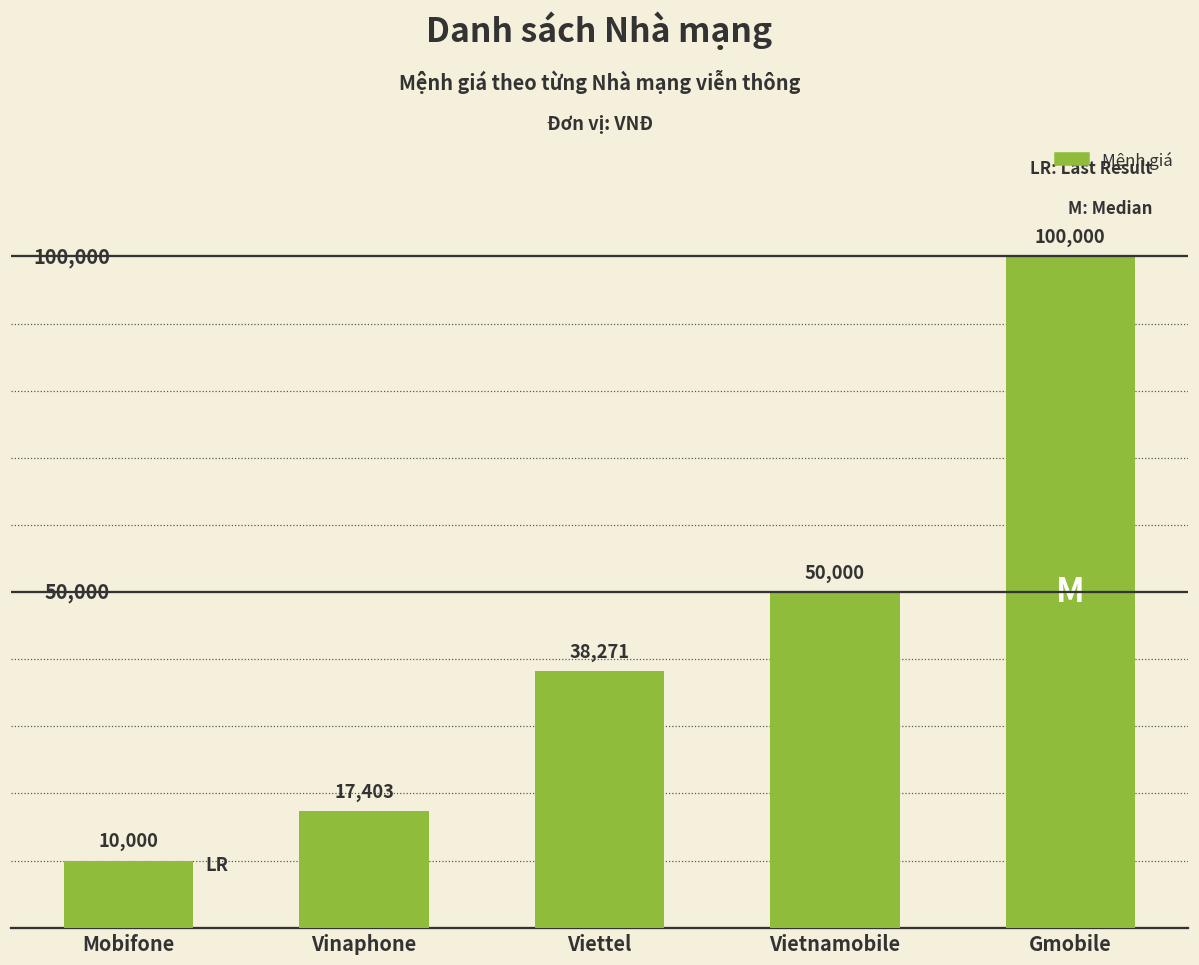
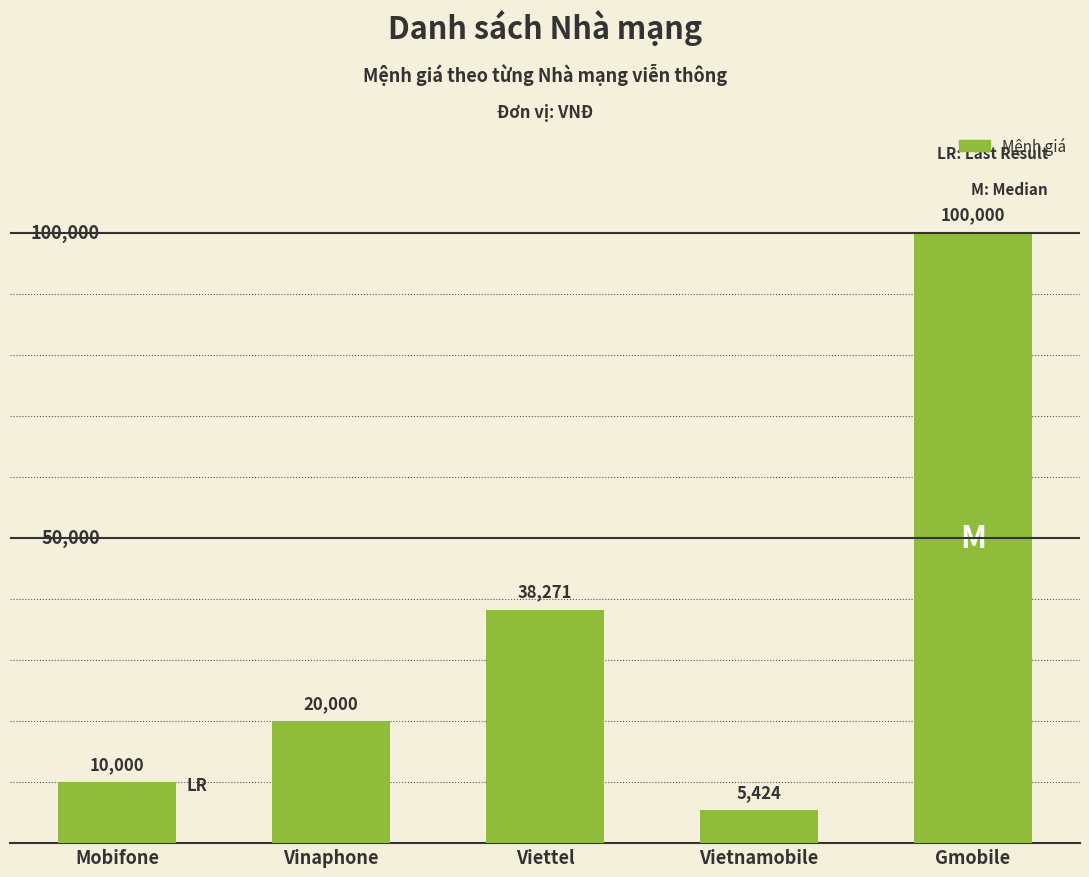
  {
    "Mobifone": "10,000",
-   "Vinaphone": "17,403",
+   "Vinaphone": "20,000",
    "Viettel": "38,271",
-   "Vietnamobile": "50,000",
+   "Vietnamobile": "5,424",
    "Gmobile": "100,000"
  }
